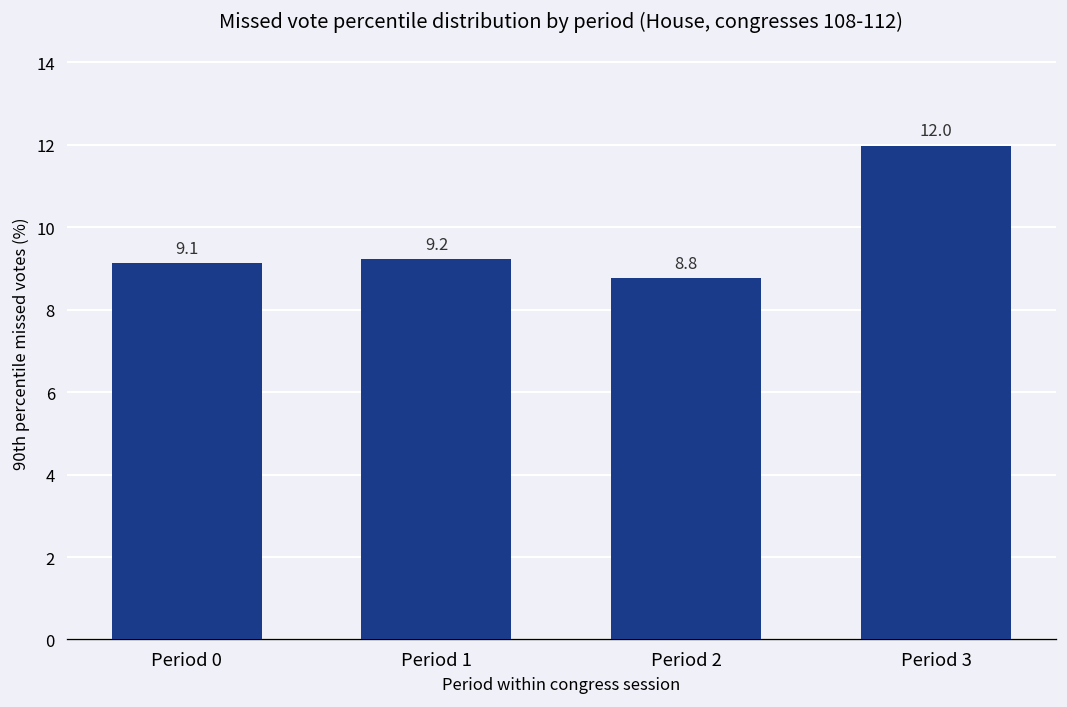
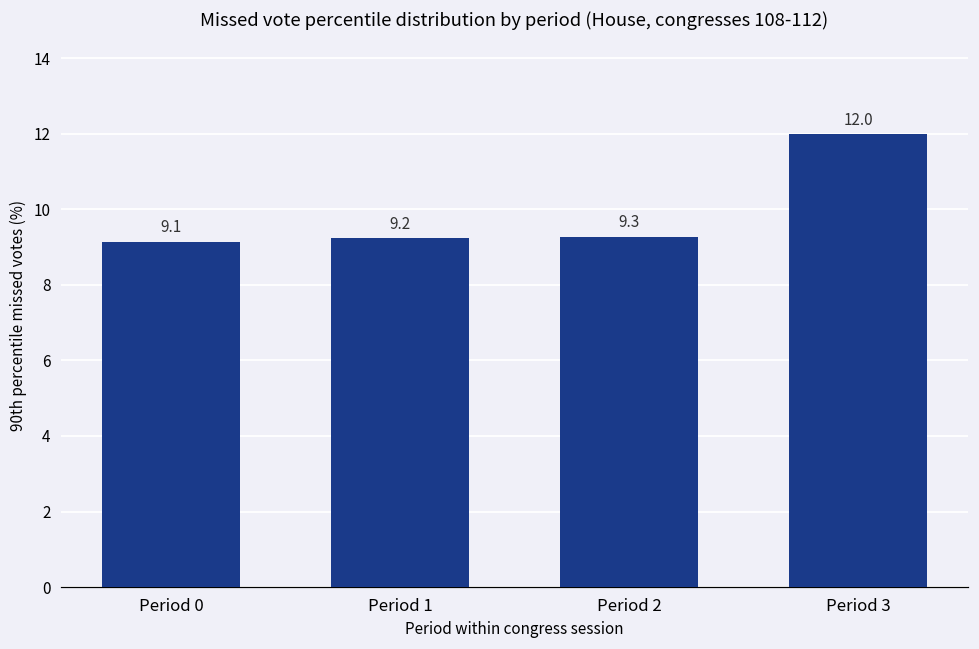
  {
    "Period 0": 9.1,
    "Period 1": 9.2,
-   "Period 2": 8.8,
+   "Period 2": 9.3,
    "Period 3": 12.0
  }
